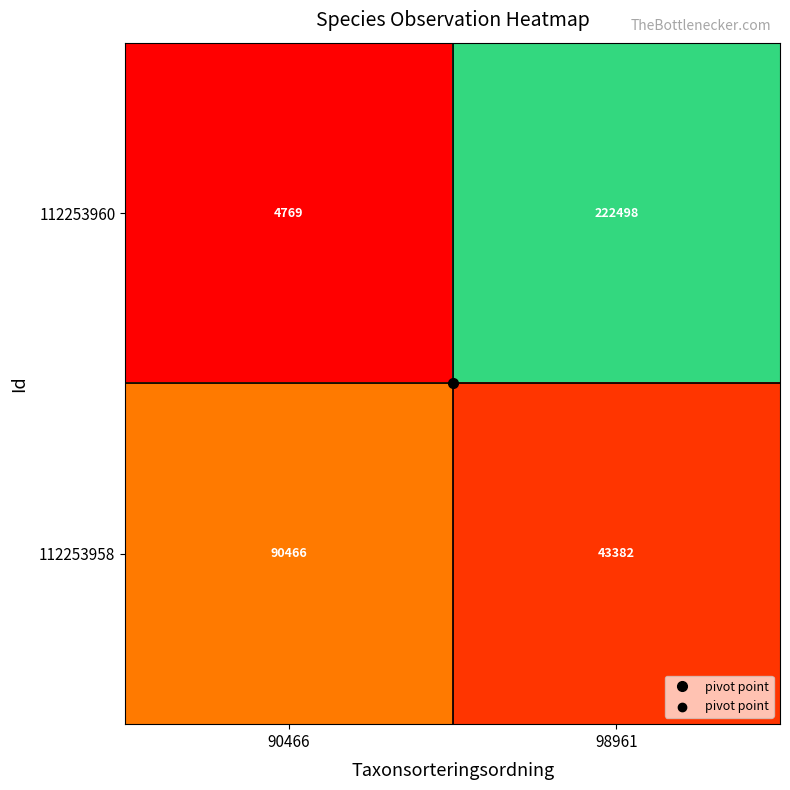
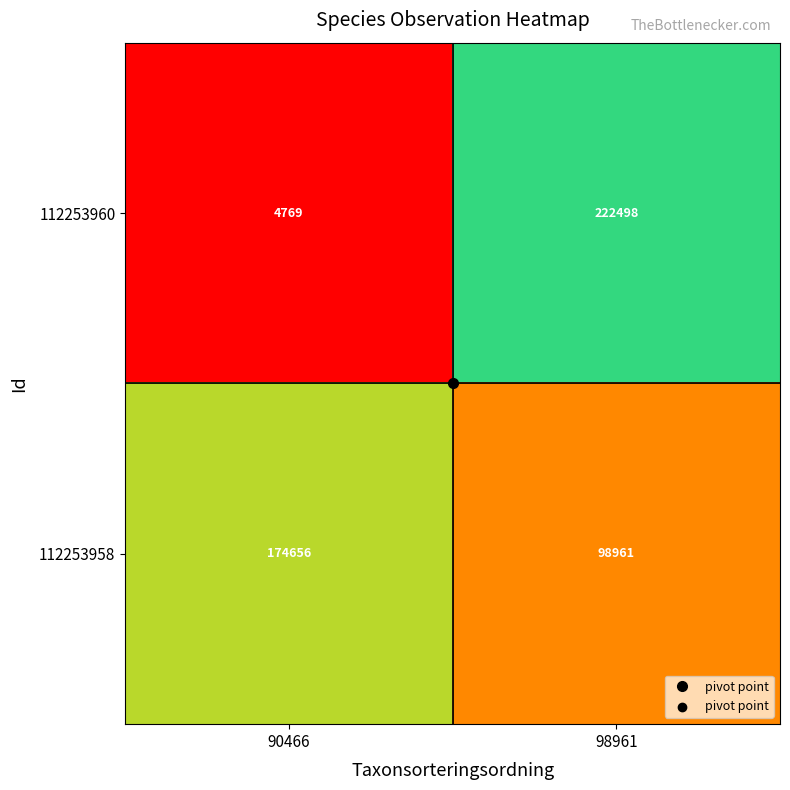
  {
    "112253960": {
      "90466": 4769,
      "98961": 222498
    },
    "112253958": {
-     "90466": 90466,
-     "98961": 43382
+     "90466": 174656,
+     "98961": 98961
    }
  }
